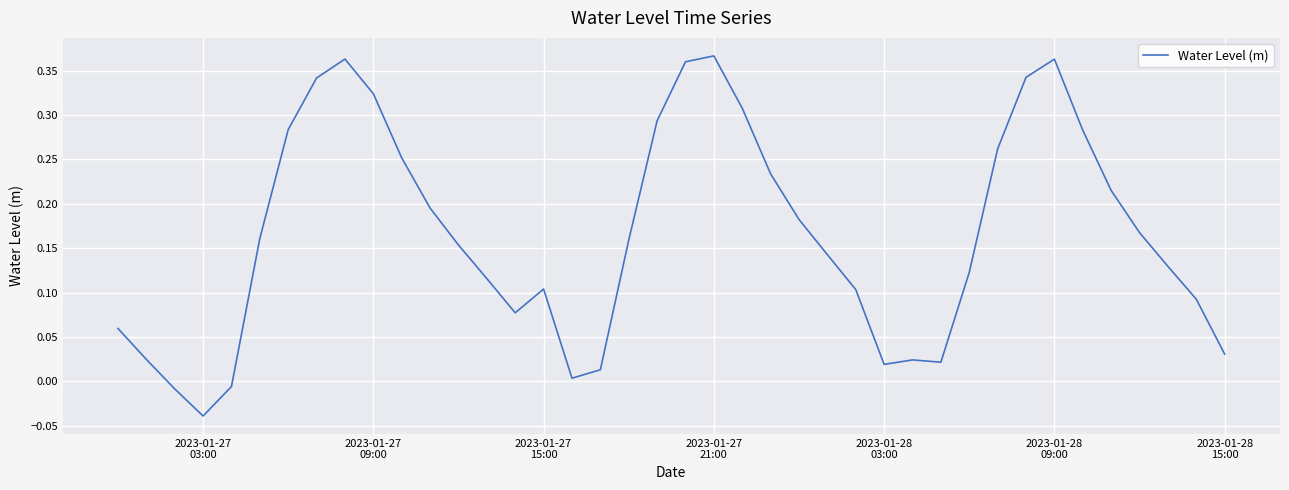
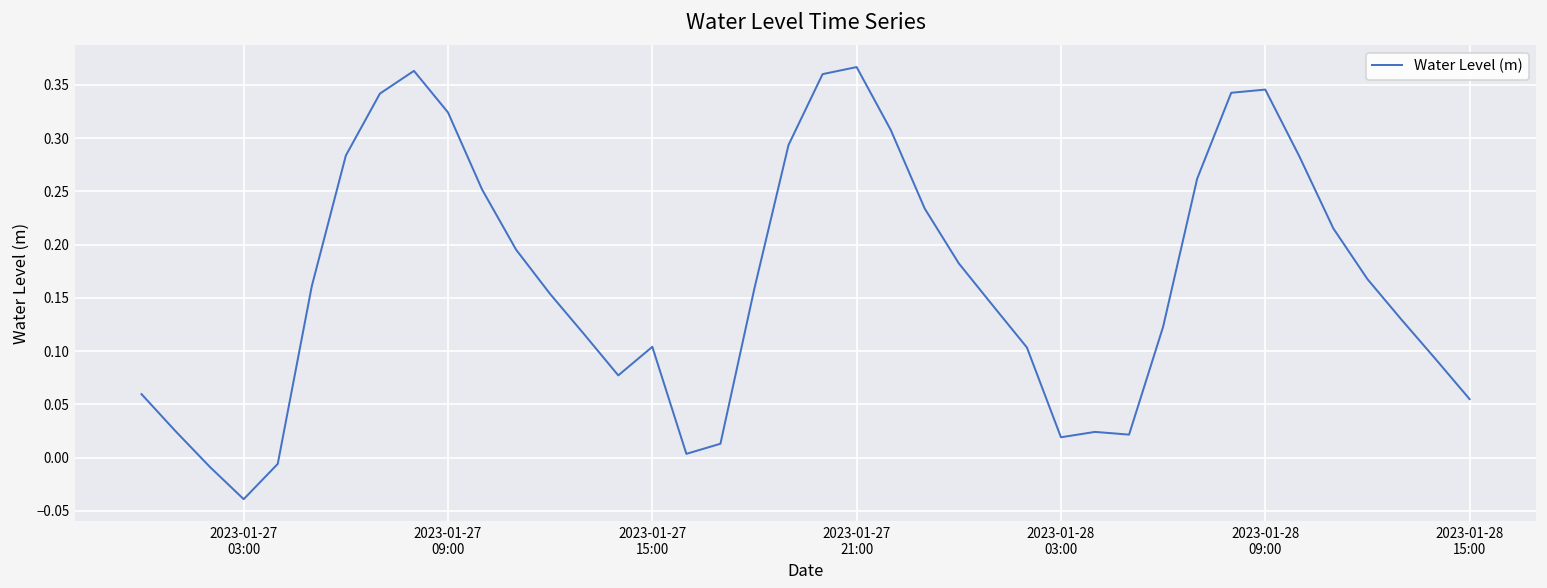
  {
    "2023-01-27 03:00": -0.04,
    "2023-01-27 09:00": 0.32,
    "2023-01-27 15:00": 0.10,
    "2023-01-27 21:00": 0.37,
    "2023-01-28 03:00": 0.02,
-   "2023-01-28 09:00": 0.36,
-   "2023-01-28 15:00": 0.03
+   "2023-01-28 09:00": 0.35,
+   "2023-01-28 15:00": 0.05
  }
